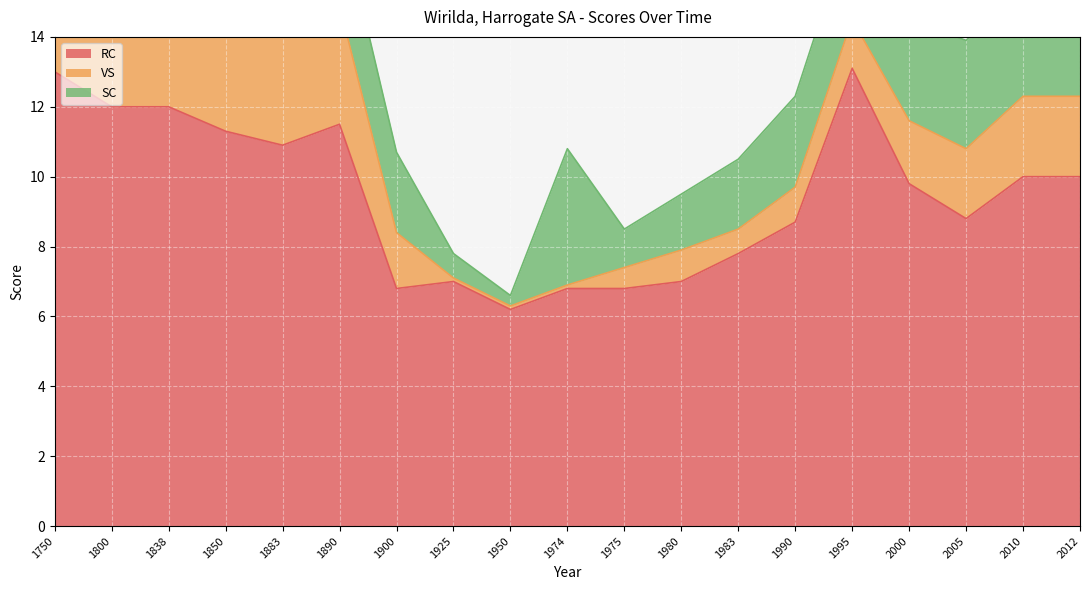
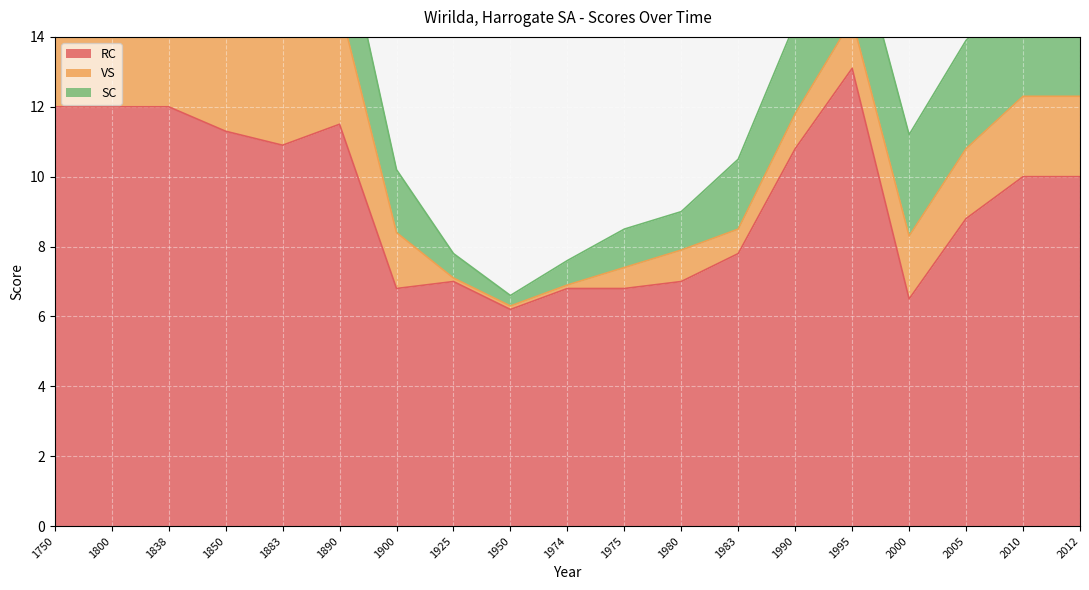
  {
    "RC": {
-     "1750": 13,
+     "1750": 12,
      "1800": 12.0,
      "1838": 12.0,
      "1850": 11.3,
      "1883": 10.9,
      "1890": 11.5,
      "1900": 6.8,
      "1925": 7.0,
      "1950": 6.2,
      "1974": 6.8,
      "1975": 6.8,
      "1980": 7.0,
      "1983": 7.8,
-     "1990": 8.7,
+     "1990": 10.8,
      "1995": 13.1,
-     "2000": 9.8,
+     "2000": 6.5,
      "2005": 8.8,
      "2010": 10.0,
      "2012": 10.0
    },
    "VS": {
      "1900": 1.6,
      "1925": 0.1,
      "1950": 0.1,
      "1974": 0.1,
      "1975": 0.6,
      "1980": 0.9,
      "1983": 0.7,
      "1990": 1.0,
      "2000": 1.8,
      "2005": 2.0,
      "2010": 2.3,
      "2012": 2.3
    },
    "SC": {
-     "1900": 2.3,
+     "1900": 1.8,
      "1925": 0.7,
      "1950": 0.3,
-     "1974": 3.9,
+     "1974": 0.7,
      "1975": 1.1,
-     "1980": 1.6,
+     "1980": 1.1,
      "1983": 2.0,
      "2005": 3.1
    }
  }
